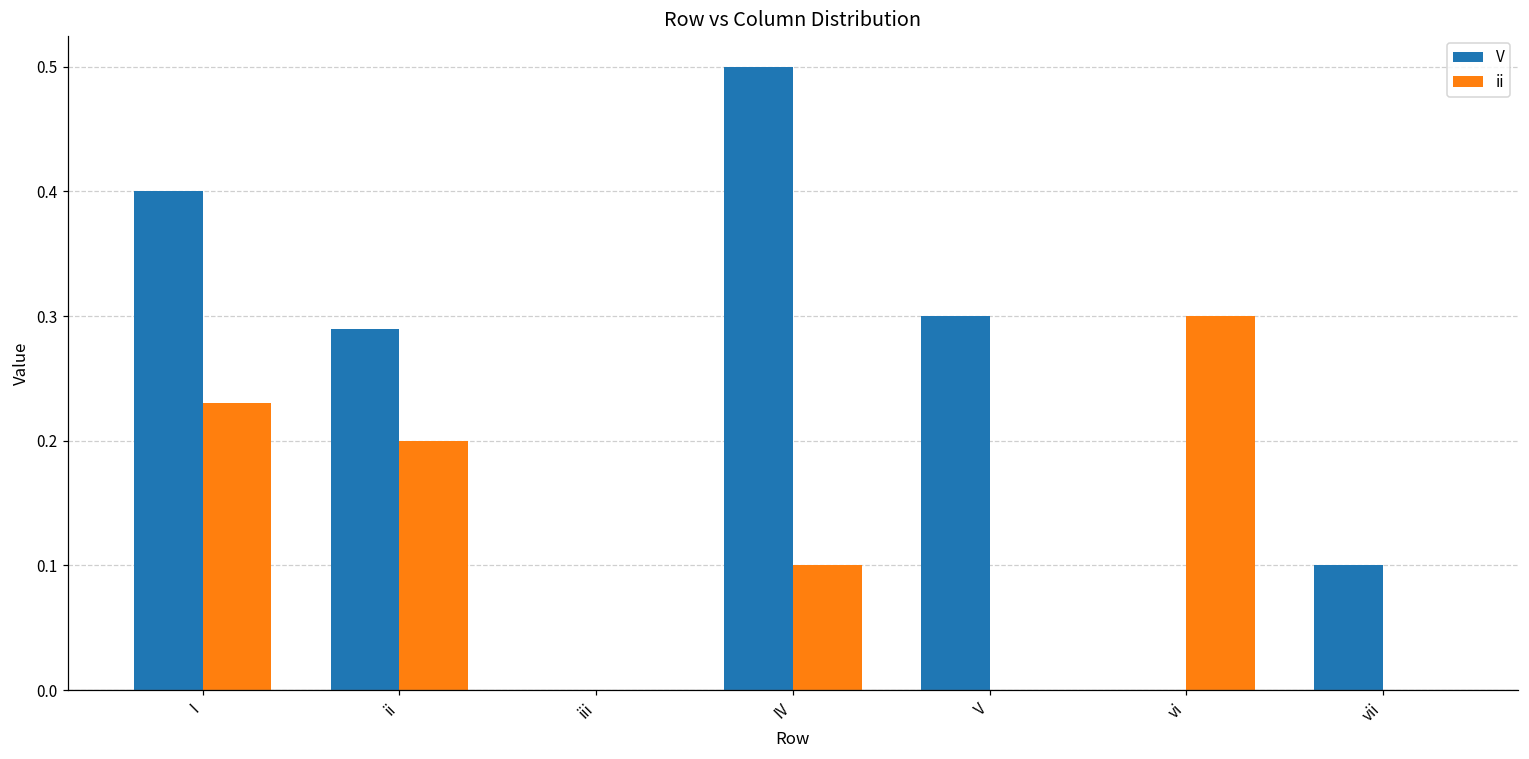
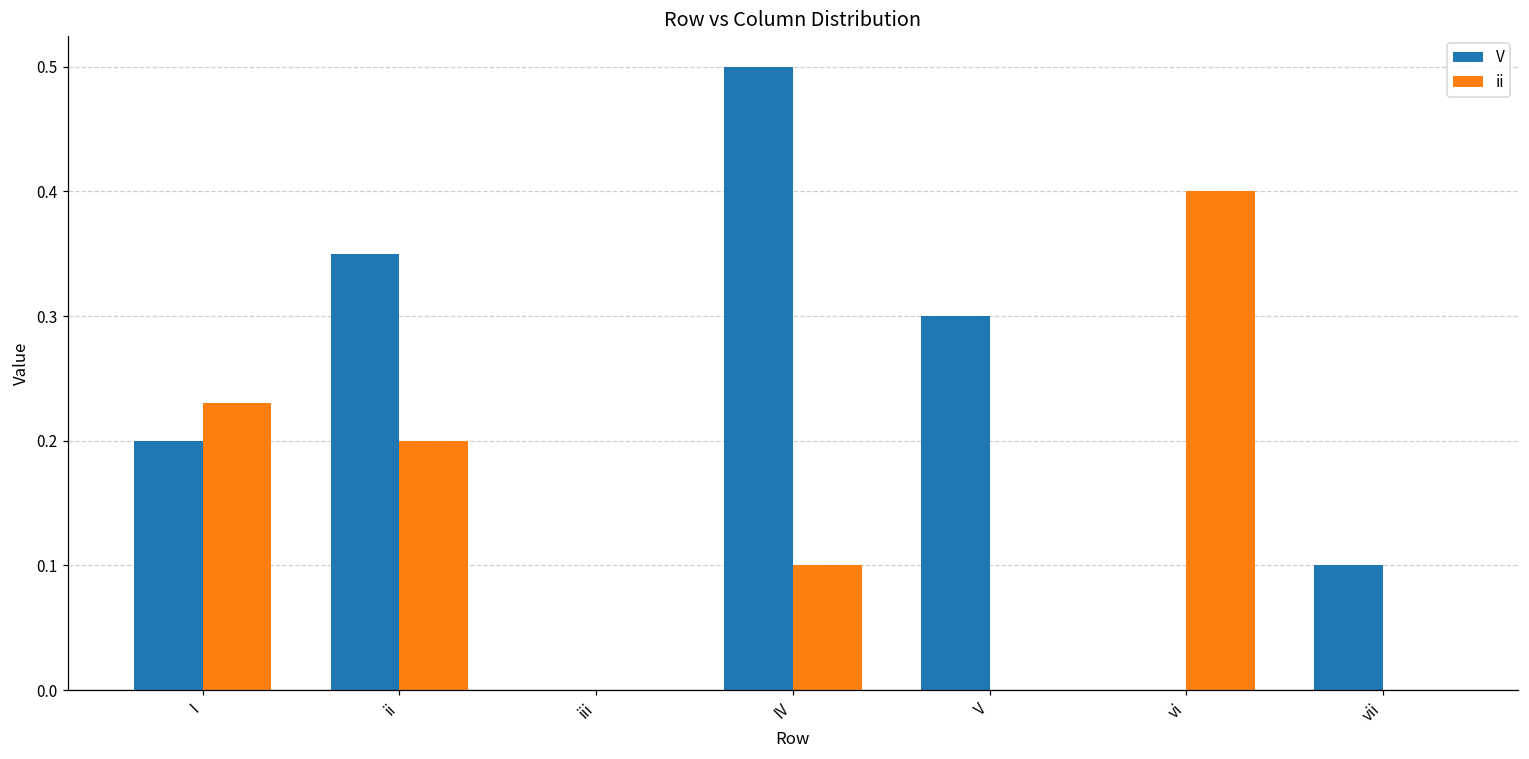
  {
    "V": {
-     "I": 0.4,
-     "ii": 0.29,
+     "I": 0.2,
+     "ii": 0.35,
      "iii": 0.00,
      "IV": 0.50,
      "V": 0.30,
      "vi": 0.00,
      "vii": 0.10
    },
    "ii": {
      "I": 0.230,
      "ii": 0.2,
      "iii": 0.0,
      "IV": 0.1,
      "V": 0.0,
-     "vi": 0.3,
+     "vi": 0.4,
      "vii": 0.0
    }
  }
